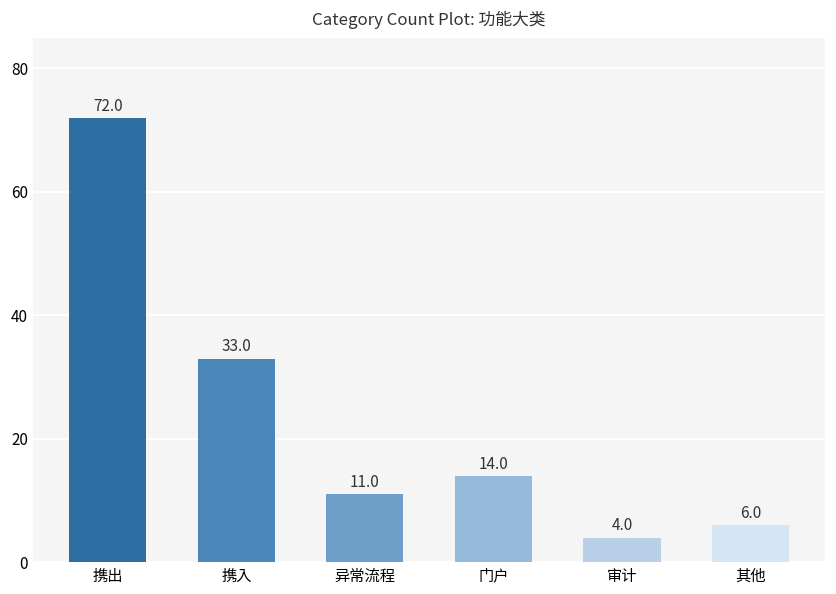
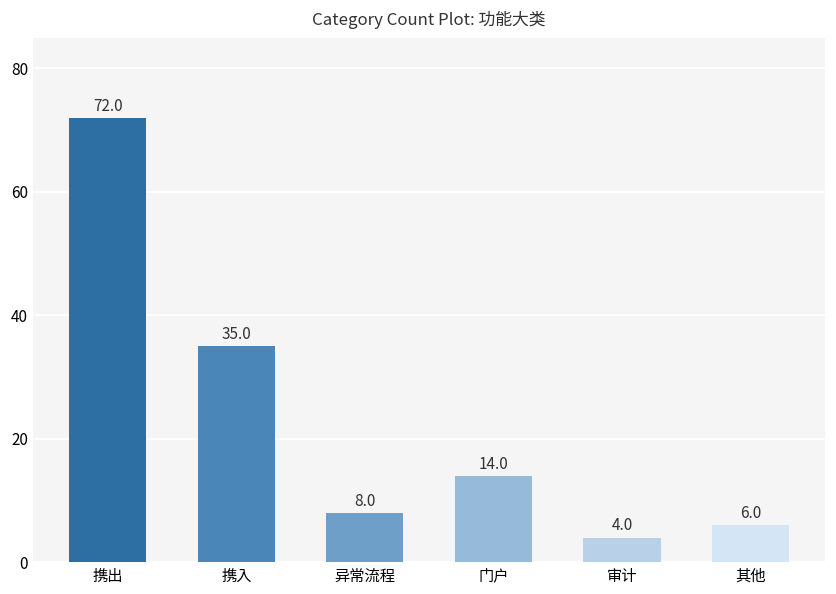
  {
    "携出": 72.0,
-   "携入": 33.0,
-   "异常流程": 11.0,
+   "携入": 35.0,
+   "异常流程": 8.0,
    "门户": 14.0,
    "审计": 4.0,
    "其他": 6.0
  }
